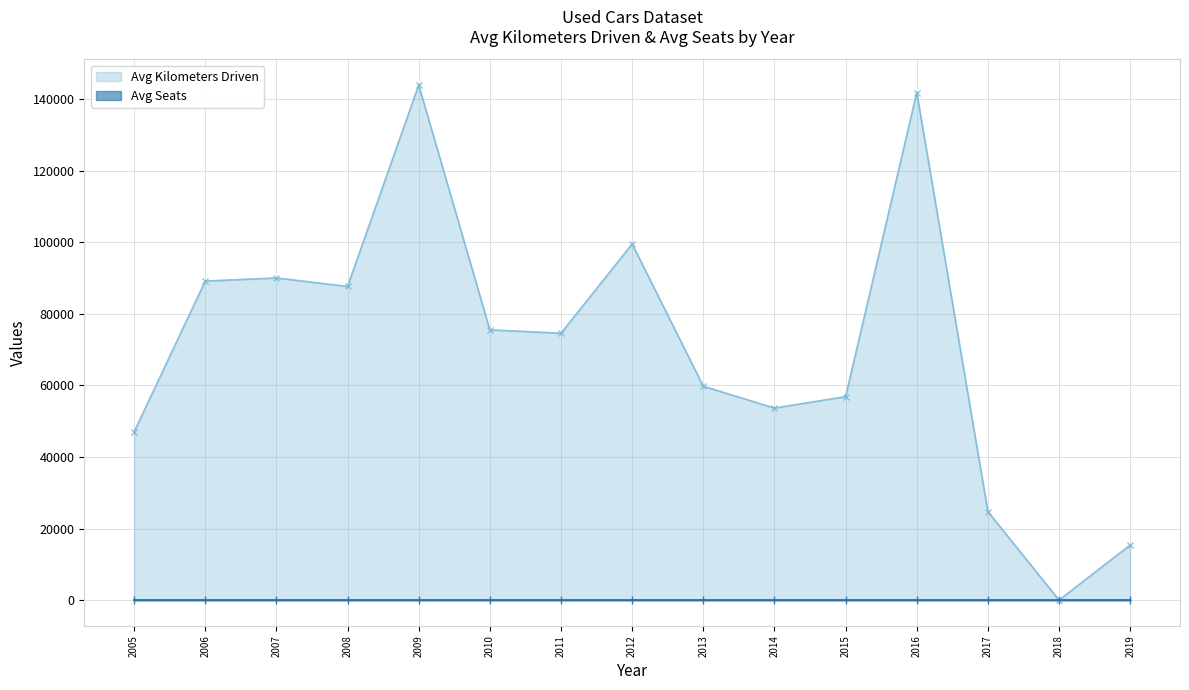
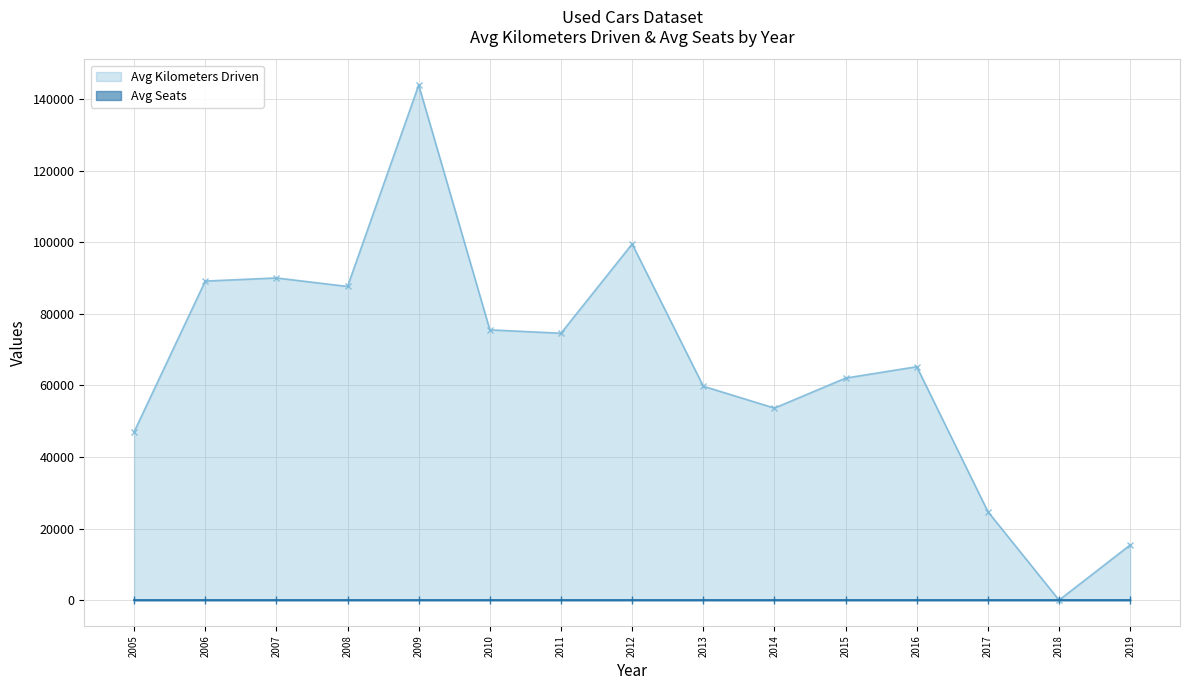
  {
    "Avg Kilometers Driven": {
      "2005": 47000,
      "2006": 89000,
      "2007": 90000,
      "2008": 88000,
      "2009": 144000,
      "2010": 76000,
      "2011": 75000,
      "2012": 100000,
      "2013": 60000,
      "2014": 54000,
-     "2015": 57000,
-     "2016": 142000,
+     "2015": 62000,
+     "2016": 65000,
      "2017": 25000,
      "2019": 15000
    },
    "Avg Seats": {
      "2005": 0,
      "2006": 0,
      "2007": 0,
      "2008": 0,
      "2009": 0,
      "2010": 0,
      "2011": 0,
      "2012": 0,
      "2013": 0,
      "2014": 0,
      "2015": 0,
      "2016": 0,
      "2017": 0,
      "2019": 0
    }
  }
